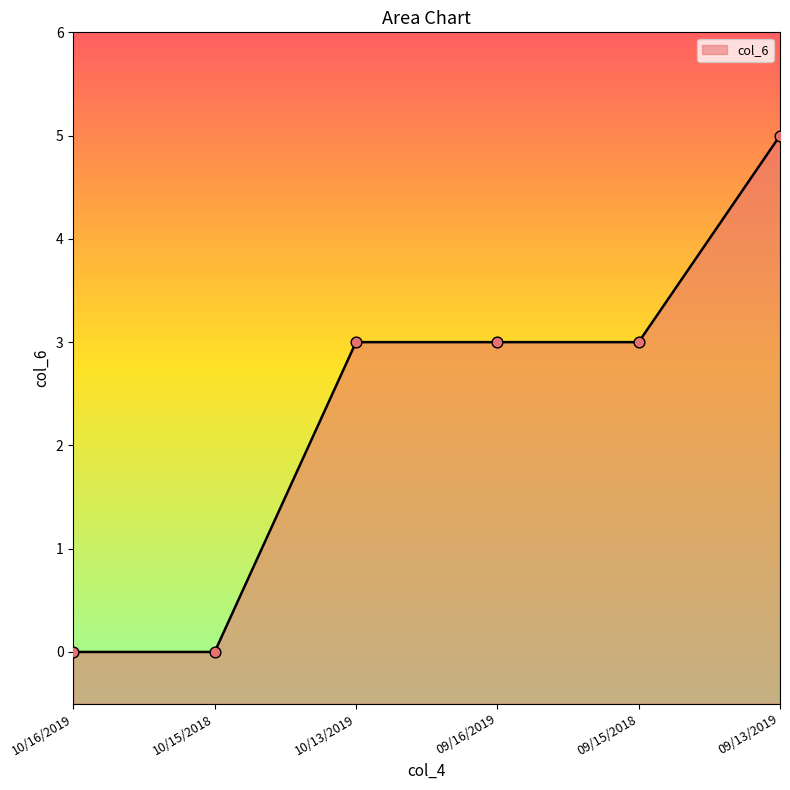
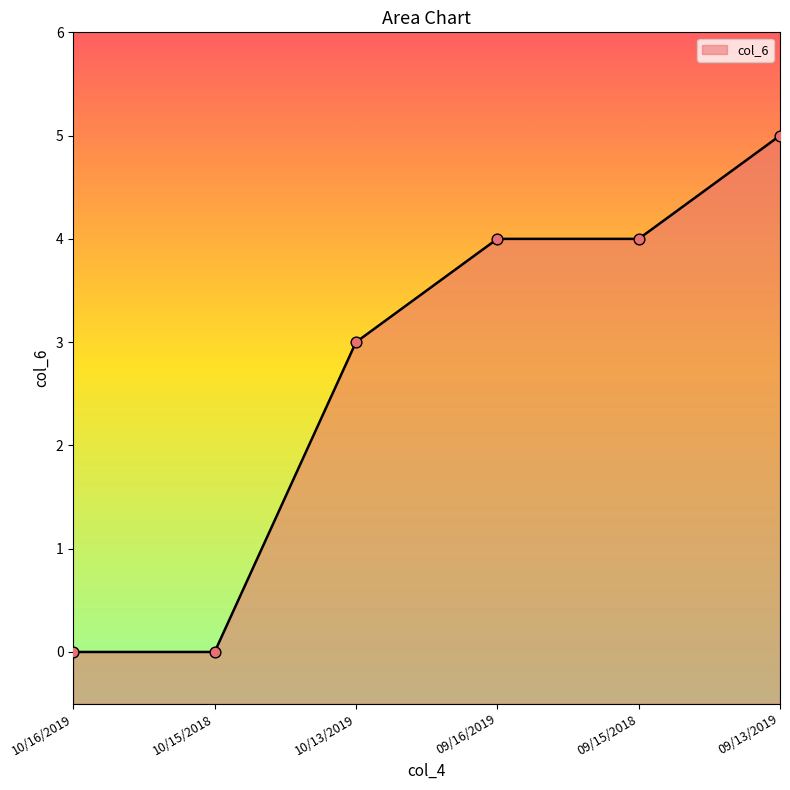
  {
    "10/16/2019": 0,
    "10/15/2018": 0,
    "10/13/2019": 3,
-   "09/16/2019": 3,
-   "09/15/2018": 3,
+   "09/16/2019": 4,
+   "09/15/2018": 4,
    "09/13/2019": 5
  }
